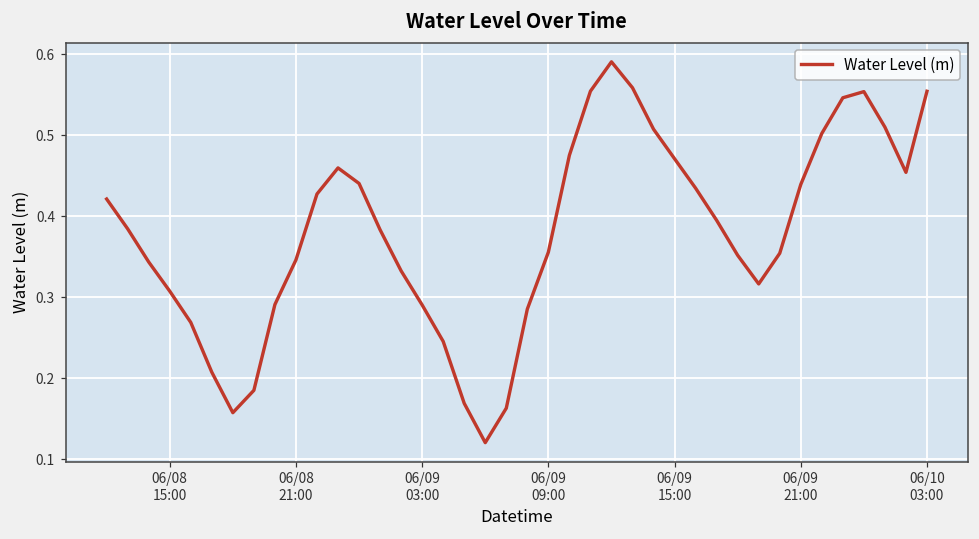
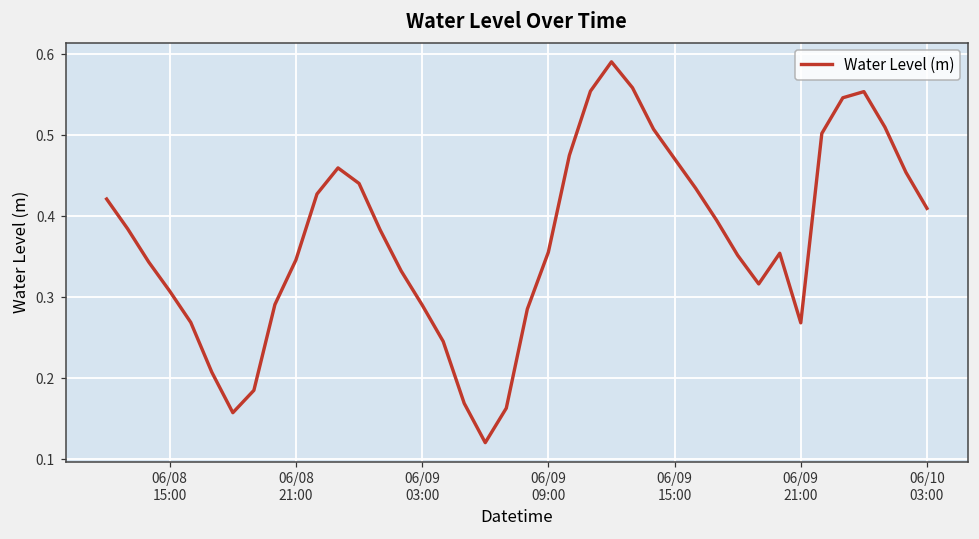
  {
    "06/08 15:00": 0.31,
    "06/08 21:00": 0.35,
    "06/09 03:00": 0.29,
    "06/09 09:00": 0.36,
    "06/09 15:00": 0.47,
-   "06/09 21:00": 0.44,
-   "06/10 03:00": 0.55
+   "06/09 21:00": 0.27,
+   "06/10 03:00": 0.41
  }
